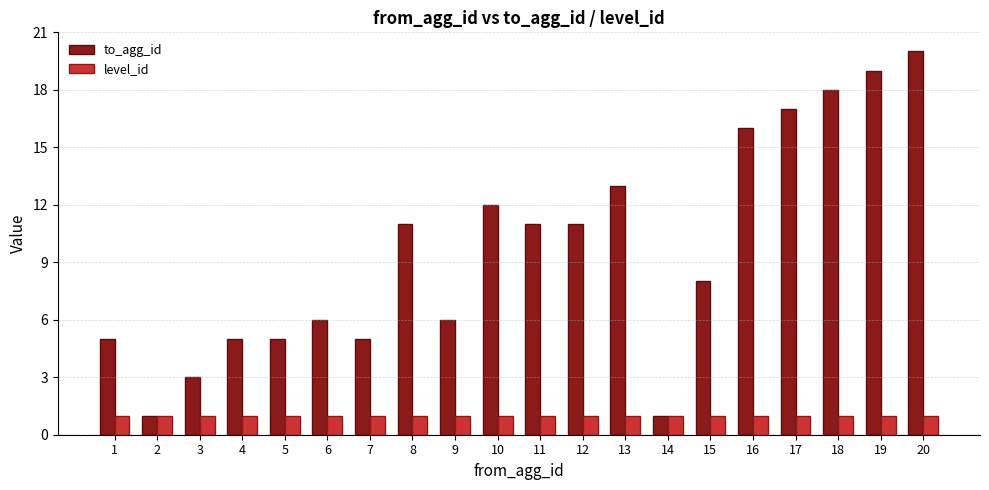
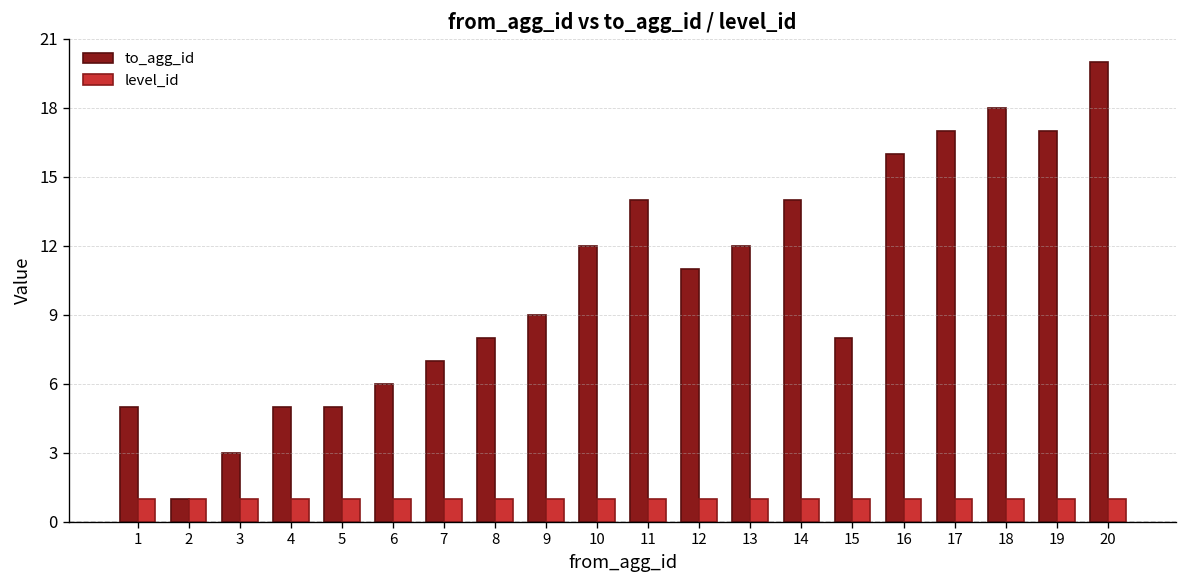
  {
    "to_agg_id": {
      "1": 5,
      "2": 1,
      "3": 3,
      "4": 5,
      "5": 5,
      "6": 6,
-     "7": 5,
-     "8": 11,
-     "9": 6,
+     "7": 7,
+     "8": 8,
+     "9": 9,
      "10": 12,
-     "11": 11,
+     "11": 14,
      "12": 11,
-     "13": 13,
-     "14": 1,
+     "13": 12,
+     "14": 14,
      "15": 8,
      "16": 16,
      "17": 17,
      "18": 18,
-     "19": 19,
+     "19": 17,
      "20": 20
    },
    "level_id": {
      "1": 1,
      "2": 1,
      "3": 1,
      "4": 1,
      "5": 1,
      "6": 1,
      "7": 1,
      "8": 1,
      "9": 1,
      "10": 1,
      "11": 1,
      "12": 1,
      "13": 1,
      "14": 1,
      "15": 1,
      "16": 1,
      "17": 1,
      "18": 1,
      "19": 1,
      "20": 1
    }
  }
